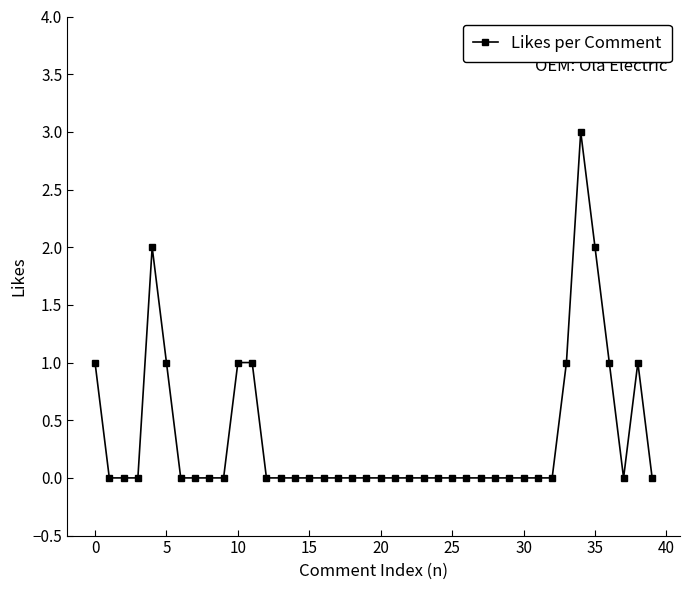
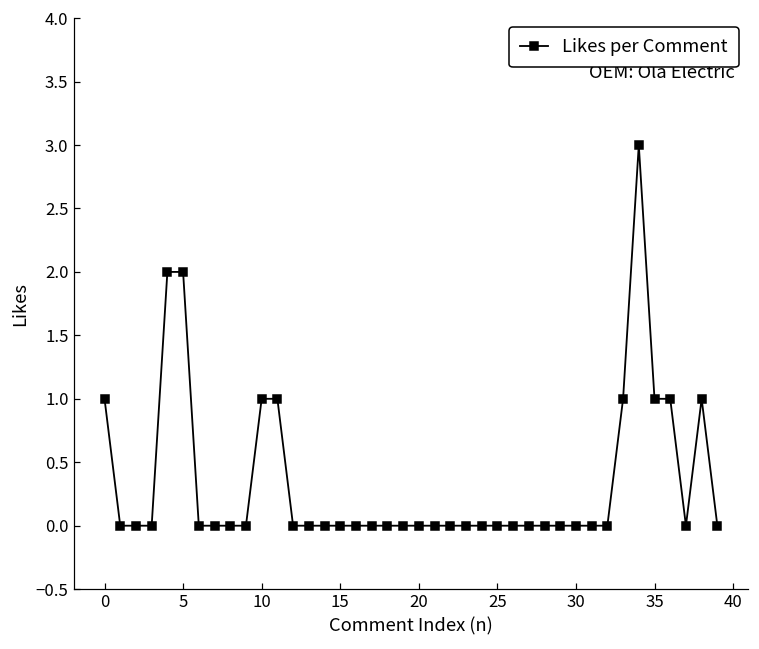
  {
    "0": 1,
-   "5": 1,
+   "5": 2,
    "10": 1,
    "15": 0,
    "20": 0,
    "25": 0,
    "30": 0,
-   "35": 2
+   "35": 1
  }
